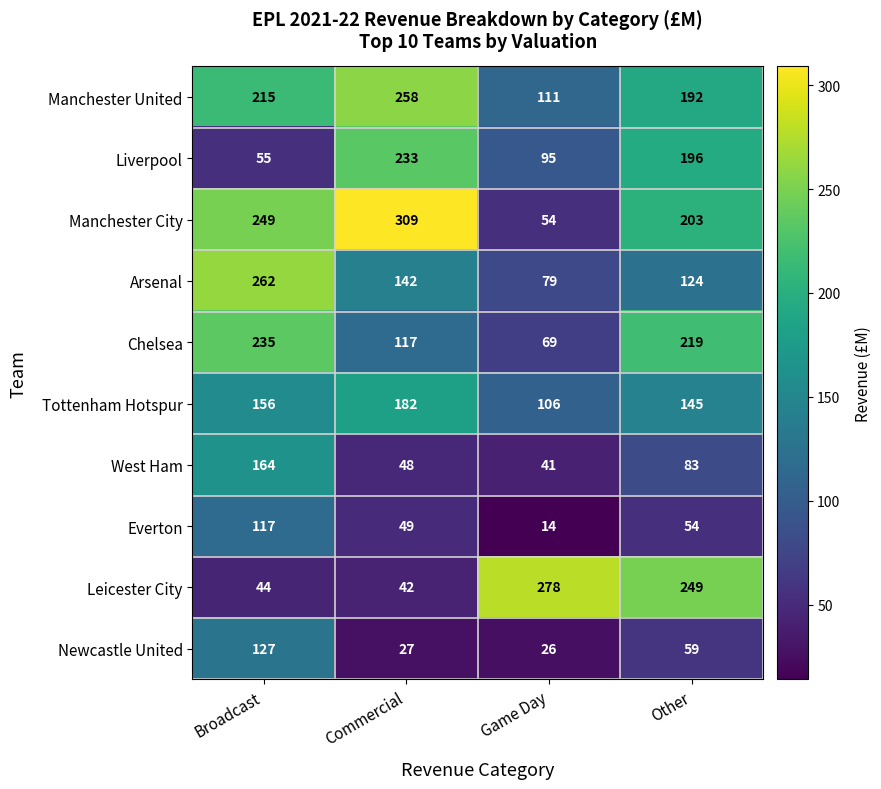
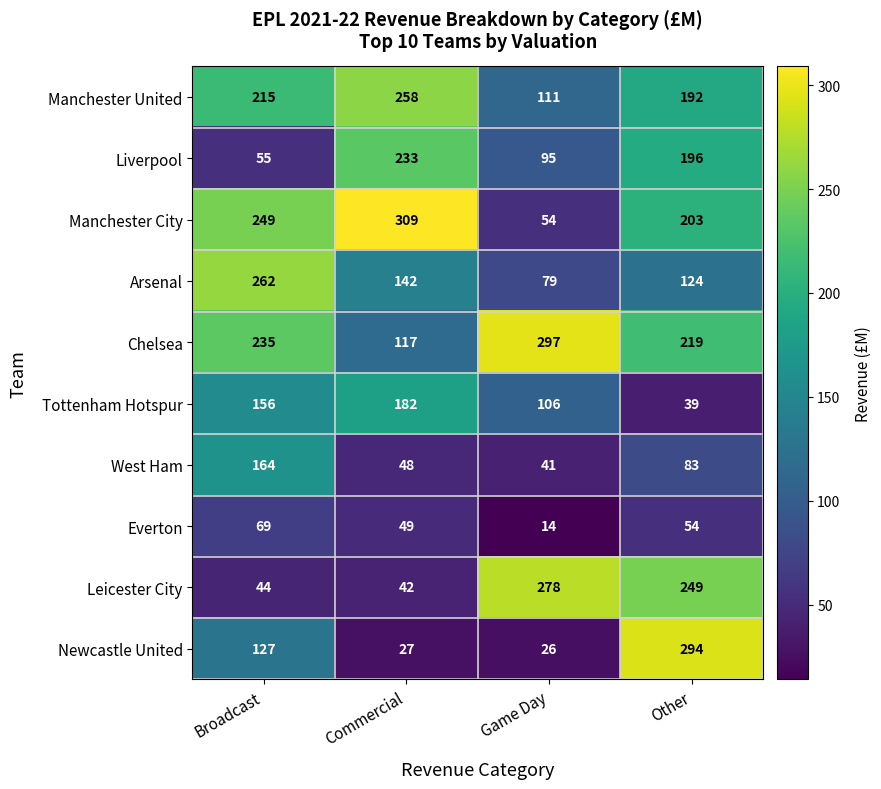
  {
    "Manchester United": {
      "Broadcast": 215,
      "Commercial": 258,
      "Game Day": 111,
      "Other": 192
    },
    "Liverpool": {
      "Broadcast": 55,
      "Commercial": 233,
      "Game Day": 95,
      "Other": 196
    },
    "Manchester City": {
      "Broadcast": 249,
      "Commercial": 309,
      "Game Day": 54,
      "Other": 203
    },
    "Arsenal": {
      "Broadcast": 262,
      "Commercial": 142,
      "Game Day": 79,
      "Other": 124
    },
    "Chelsea": {
      "Broadcast": 235,
      "Commercial": 117,
-     "Game Day": 69,
+     "Game Day": 297,
      "Other": 219
    },
    "Tottenham Hotspur": {
      "Broadcast": 156,
      "Commercial": 182,
      "Game Day": 106,
-     "Other": 145
+     "Other": 39
    },
    "West Ham": {
      "Broadcast": 164,
      "Commercial": 48,
      "Game Day": 41,
      "Other": 83
    },
    "Everton": {
-     "Broadcast": 117,
+     "Broadcast": 69,
      "Commercial": 49,
      "Game Day": 14,
      "Other": 54
    },
    "Leicester City": {
      "Broadcast": 44,
      "Commercial": 42,
      "Game Day": 278,
      "Other": 249
    },
    "Newcastle United": {
      "Broadcast": 127,
      "Commercial": 27,
      "Game Day": 26,
-     "Other": 59
+     "Other": 294
    }
  }
